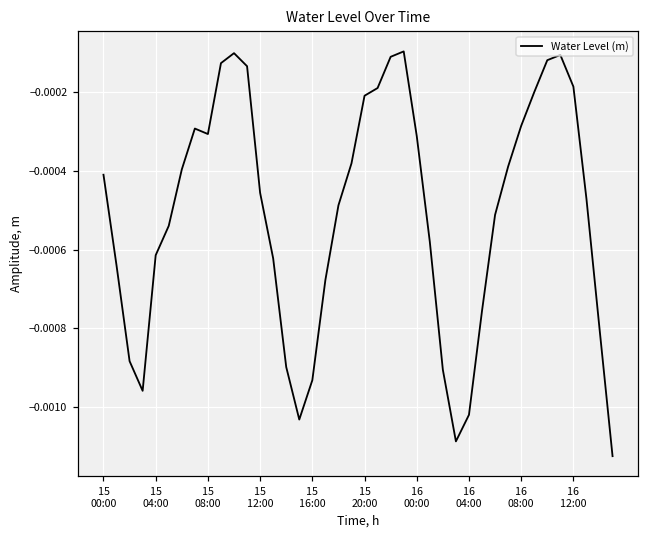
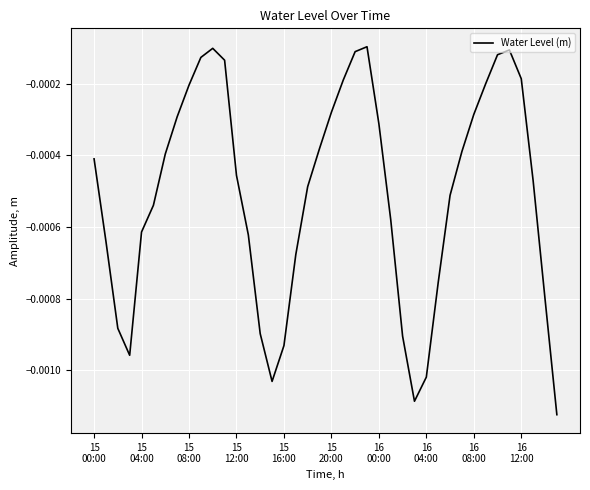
  {
    "15 00:00": -0.00041,
    "15 04:00": -0.00061,
-   "15 08:00": -0.00031,
+   "15 08:00": -0.00020,
    "15 12:00": -0.00046,
    "15 16:00": -0.00093,
-   "15 20:00": -0.00021,
+   "15 20:00": -0.00028,
    "16 00:00": -0.00031,
    "16 04:00": -0.00102,
    "16 08:00": -0.00029,
    "16 12:00": -0.00019
  }
